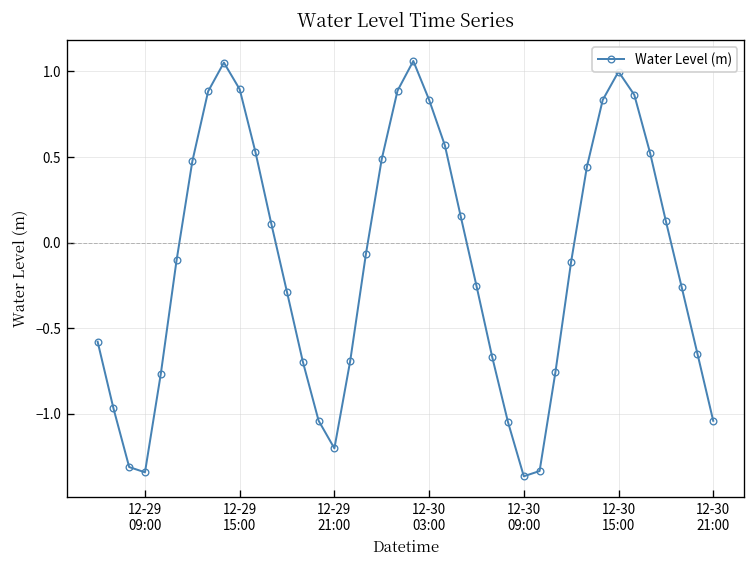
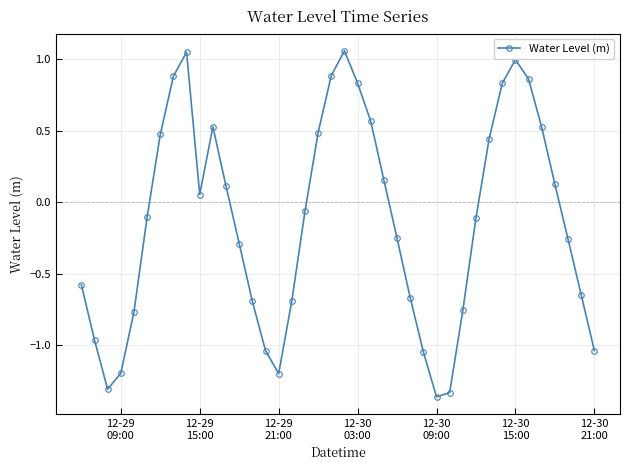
  {
-   "12-29 09:00": -1.34,
-   "12-29 15:00": 0.90,
+   "12-29 09:00": -1.20,
+   "12-29 15:00": 0.05,
    "12-29 21:00": -1.20,
    "12-30 03:00": 0.83,
    "12-30 09:00": -1.36,
    "12-30 15:00": 1.00,
    "12-30 21:00": -1.04
  }
